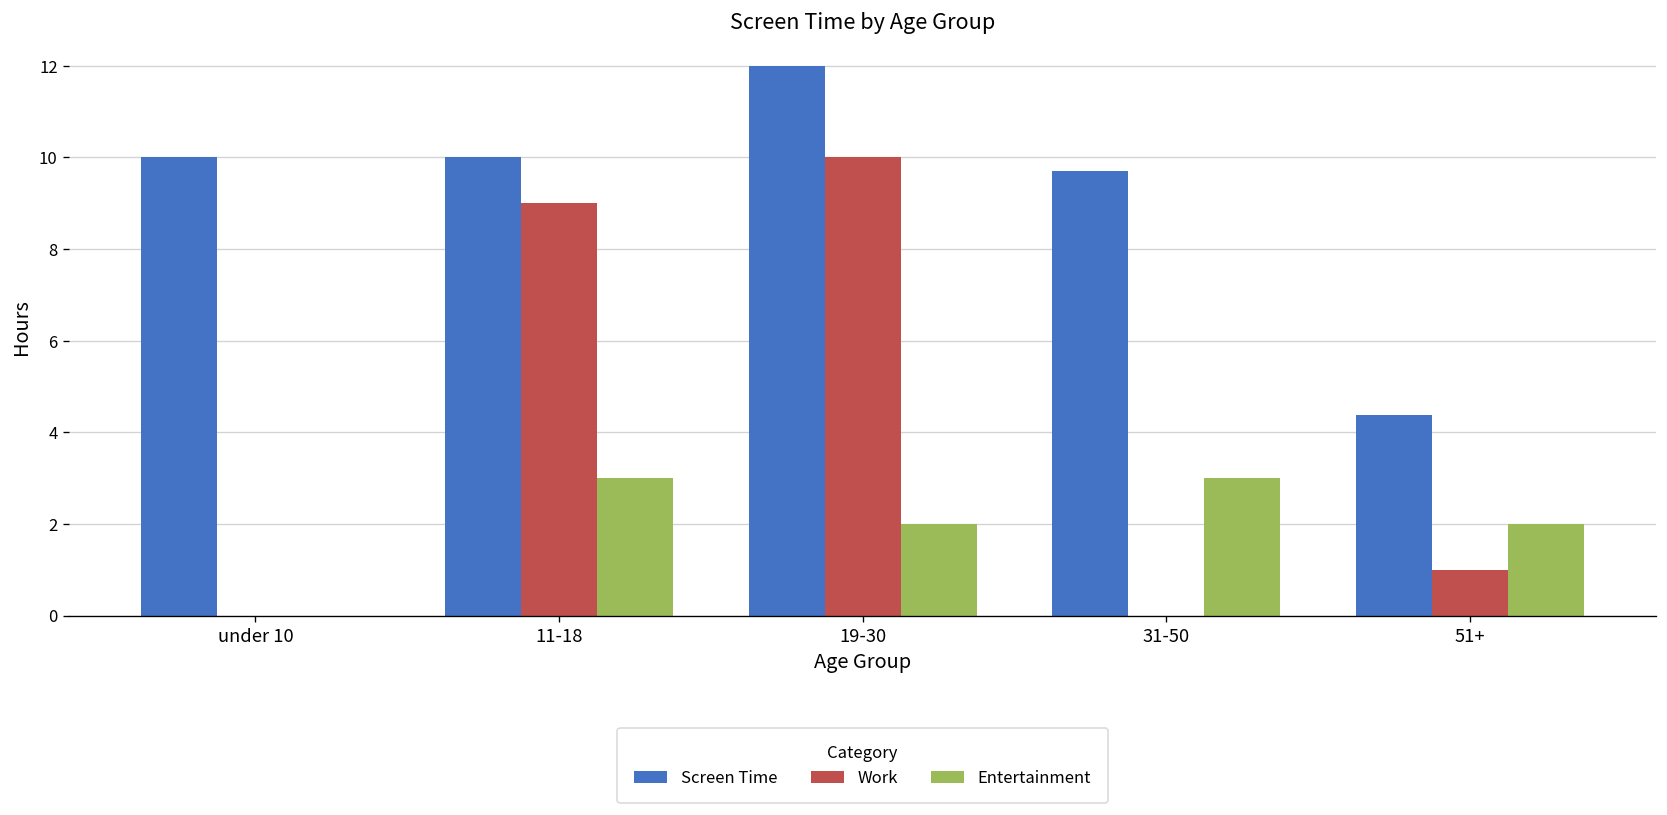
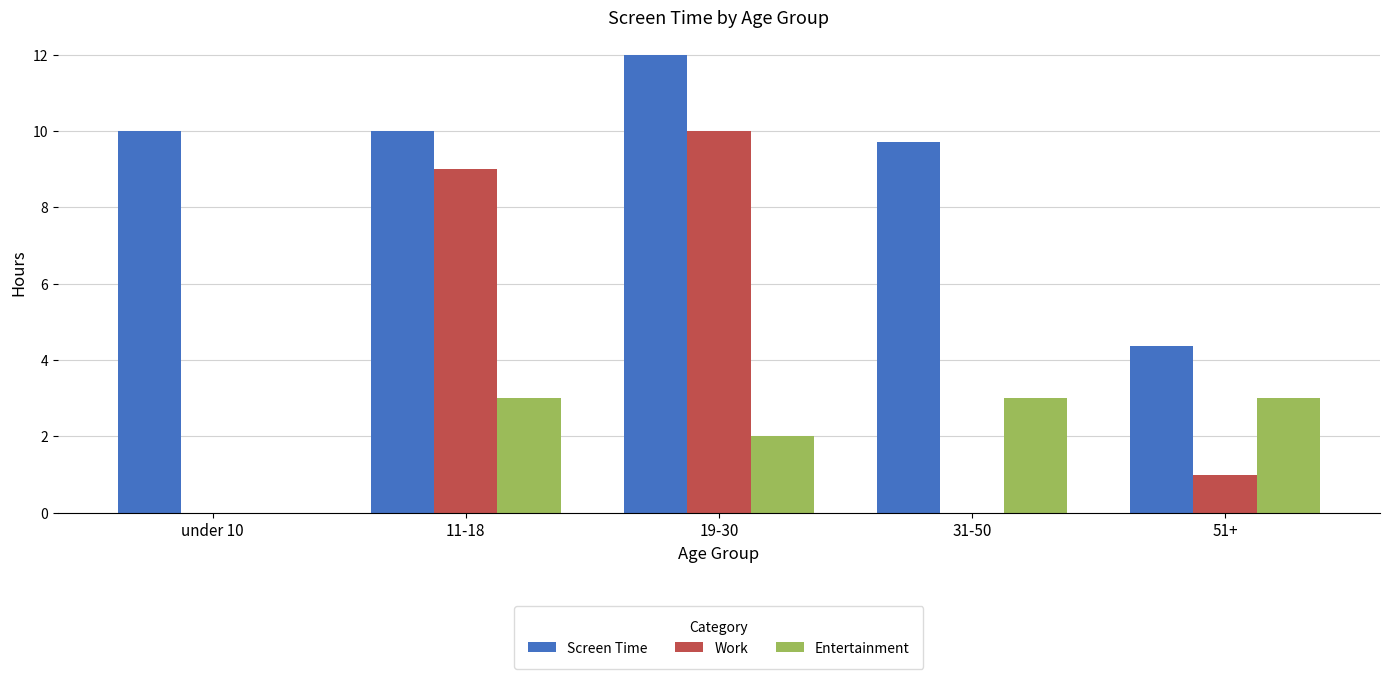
  {
    "Screen Time": {
      "under 10": 10,
      "11-18": 10,
      "19-30": 12,
      "31-50": 9.7,
      "51+": 4.4
    },
    "Work": {
      "under 10": 0,
      "11-18": 9,
      "19-30": 10,
      "31-50": 0,
      "51+": 1
    },
    "Entertainment": {
      "under 10": 0,
      "11-18": 3,
      "19-30": 2,
      "31-50": 3,
-     "51+": 2
+     "51+": 3
    }
  }
